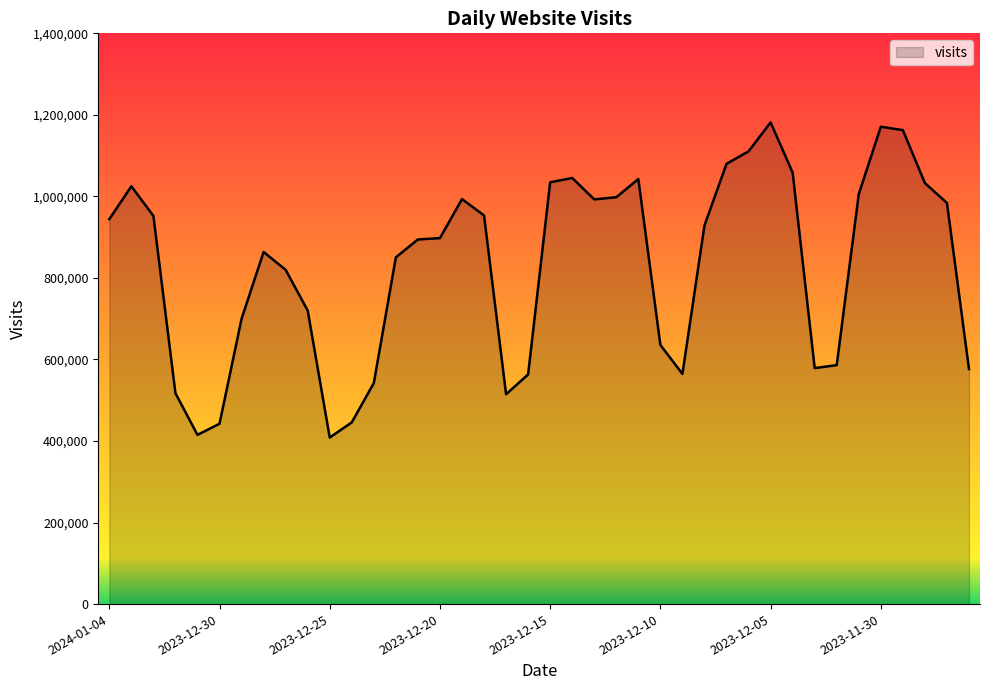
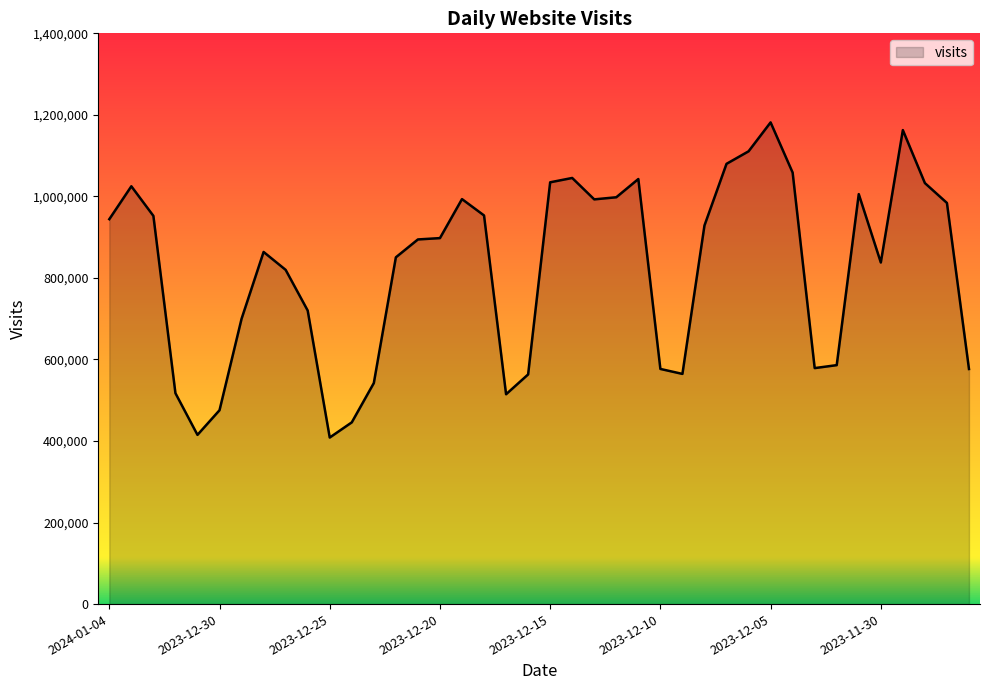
  {
    "2024-01-04": "940,000",
-   "2023-12-30": "440,000",
+   "2023-12-30": "480,000",
    "2023-12-25": "410,000",
    "2023-12-20": "900,000",
    "2023-12-15": "1,030,000",
-   "2023-12-10": "640,000",
+   "2023-12-10": "580,000",
    "2023-12-05": "1,180,000",
-   "2023-11-30": "1,170,000"
+   "2023-11-30": "840,000"
  }
